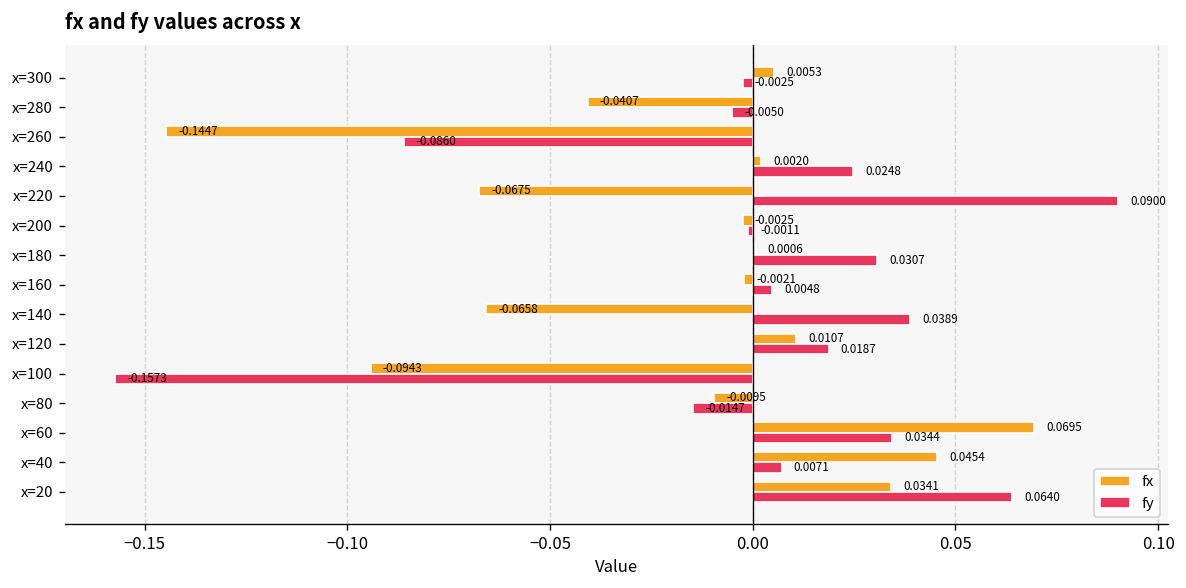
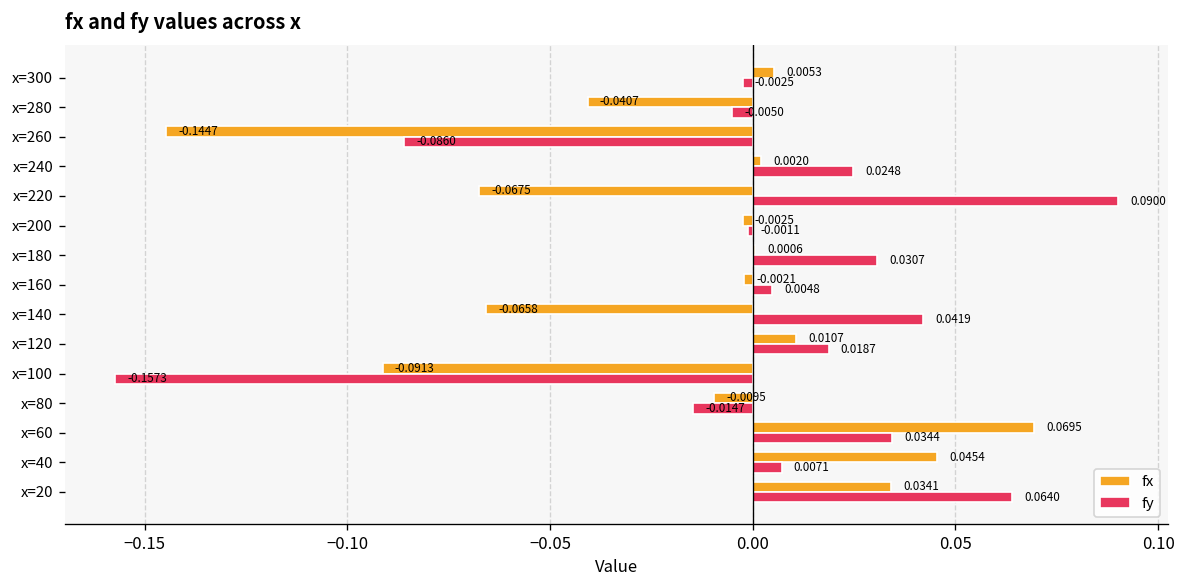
  {
    "fx": {
      "x=300": 0.0053,
      "x=280": -0.0407,
      "x=260": -0.1447,
      "x=240": 0.0020,
      "x=220": -0.0675,
      "x=200": -0.0025,
      "x=180": 0.0006,
      "x=160": -0.0021,
      "x=140": -0.0658,
      "x=120": 0.0107,
-     "x=100": -0.0943,
+     "x=100": -0.0913,
      "x=80": -0.0095,
      "x=60": 0.0695,
      "x=40": 0.0454,
      "x=20": 0.0341
    },
    "fy": {
      "x=300": -0.0025,
      "x=280": -0.0050,
      "x=260": -0.0860,
      "x=240": 0.0248,
      "x=220": 0.0900,
      "x=200": -0.0011,
      "x=180": 0.0307,
      "x=160": 0.0048,
-     "x=140": 0.0389,
+     "x=140": 0.0419,
      "x=120": 0.0187,
      "x=100": -0.1573,
      "x=80": -0.0147,
      "x=60": 0.0344,
      "x=40": 0.0071,
      "x=20": 0.0640
    }
  }
